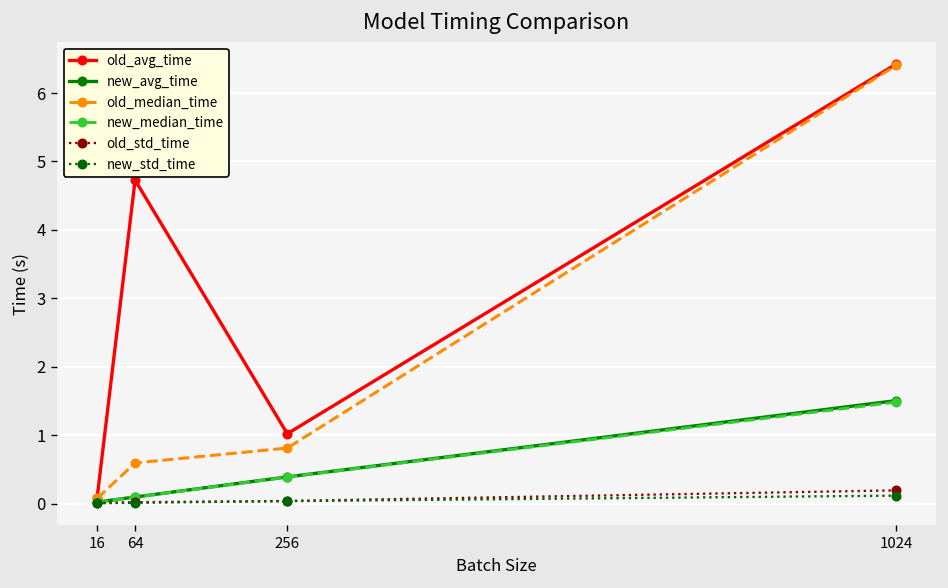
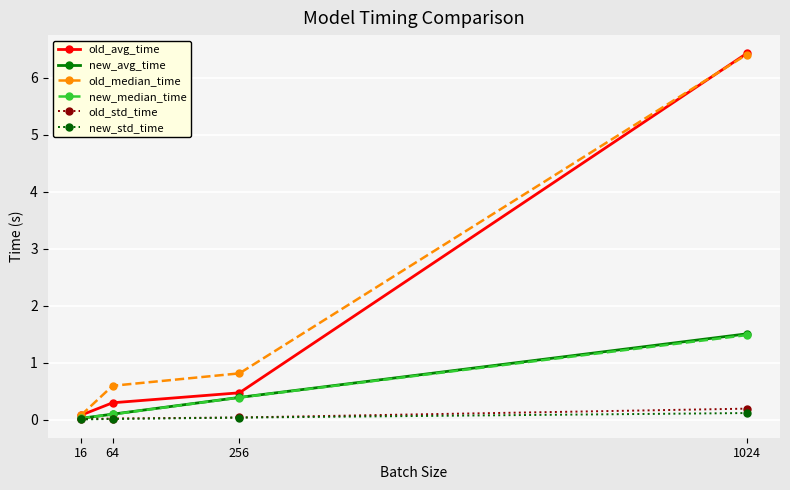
  {
    "old_avg_time": {
-     "64": 4.7,
-     "256": 1.0
+     "64": 0.3,
+     "256": 0.5
    },
    "old_median_time": {
      "64": 0.6,
      "256": 0.8
    },
    "old_std_time": {
      "1024": 0.2
    }
  }
